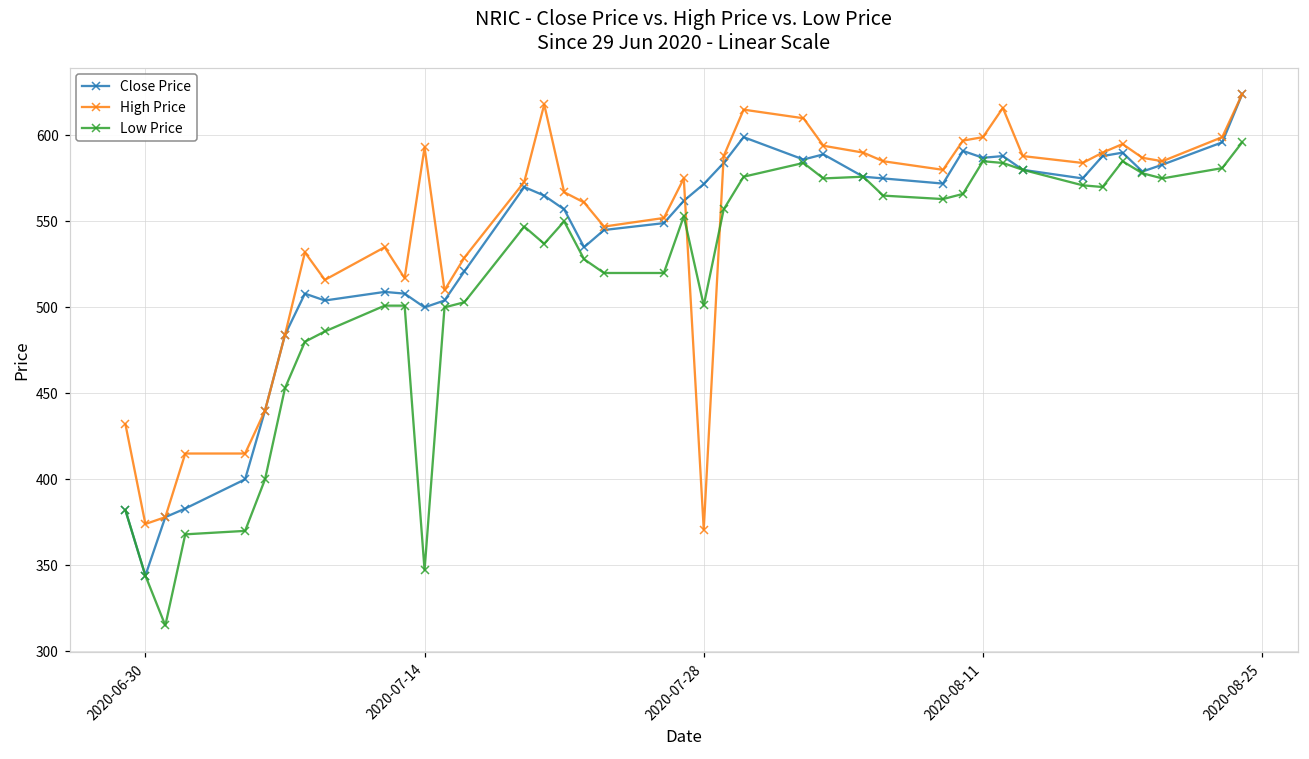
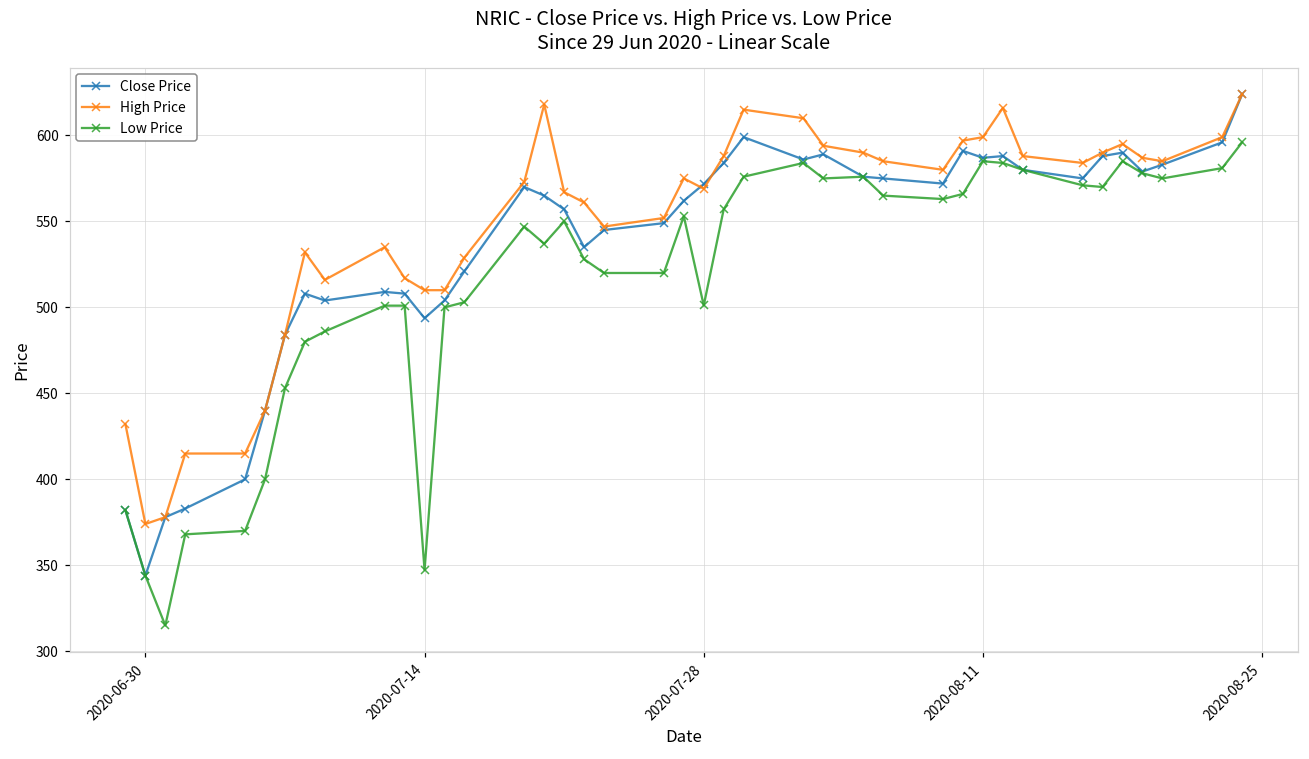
  {
    "Close Price": {
-     "2020-07-14": 500,
+     "2020-07-14": 494,
      "2020-07-28": 572,
      "2020-08-11": 587
    },
    "High Price": {
      "2020-06-30": 374,
-     "2020-07-14": 593,
-     "2020-07-28": 371,
+     "2020-07-14": 510,
+     "2020-07-28": 569,
      "2020-08-11": 599
    },
    "Low Price": {
      "2020-07-14": 347,
      "2020-07-28": 501,
      "2020-08-11": 585
    }
  }
